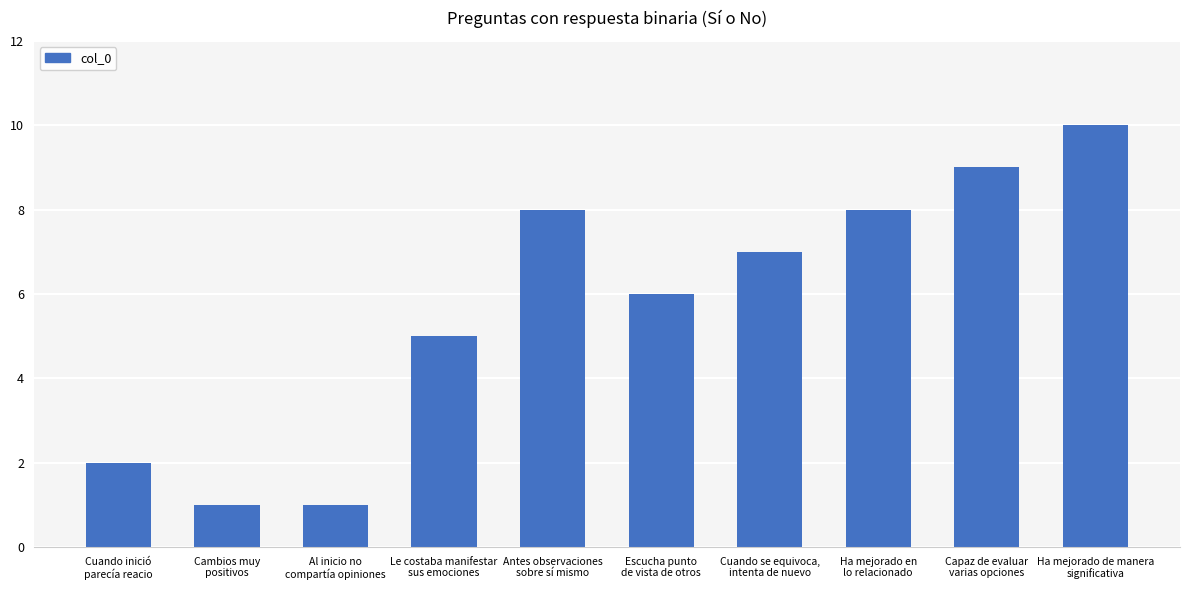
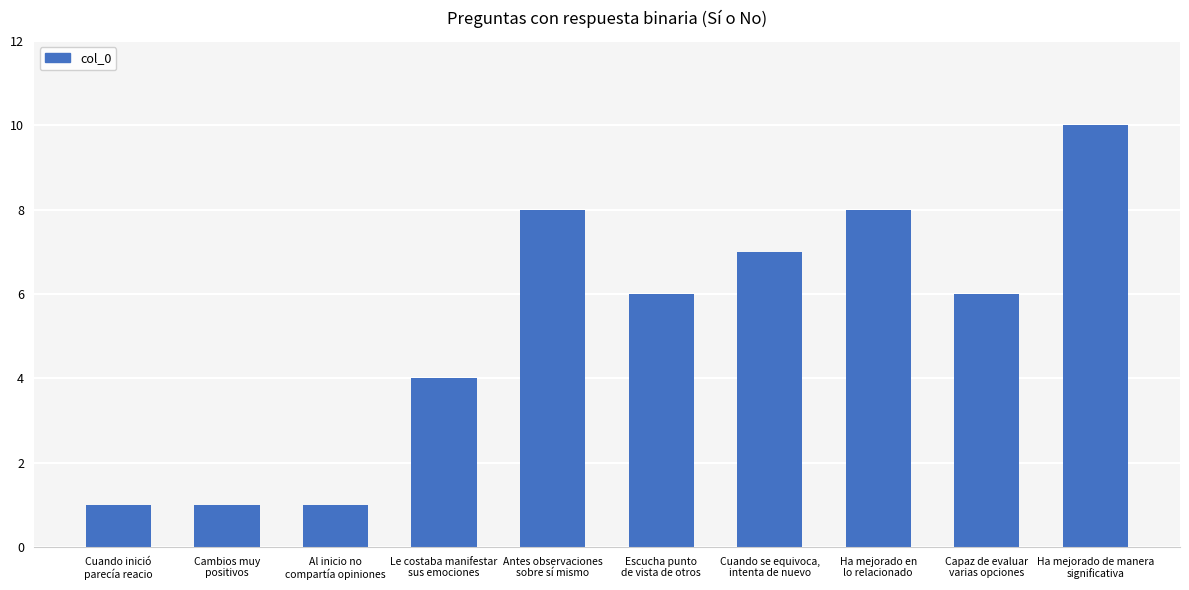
  {
-   "Cuando inició parecía reacio": 2,
+   "Cuando inició parecía reacio": 1,
    "Cambios muy positivos": 1,
    "Al inicio no compartía opiniones": 1,
-   "Le costaba manifestar sus emociones": 5,
+   "Le costaba manifestar sus emociones": 4,
    "Antes observaciones sobre sí mismo": 8,
    "Escucha punto de vista de otros": 6,
    "Cuando se equivoca, intenta de nuevo": 7,
    "Ha mejorado en lo relacionado": 8,
-   "Capaz de evaluar varias opciones": 9,
+   "Capaz de evaluar varias opciones": 6,
    "Ha mejorado de manera significativa": 10
  }
